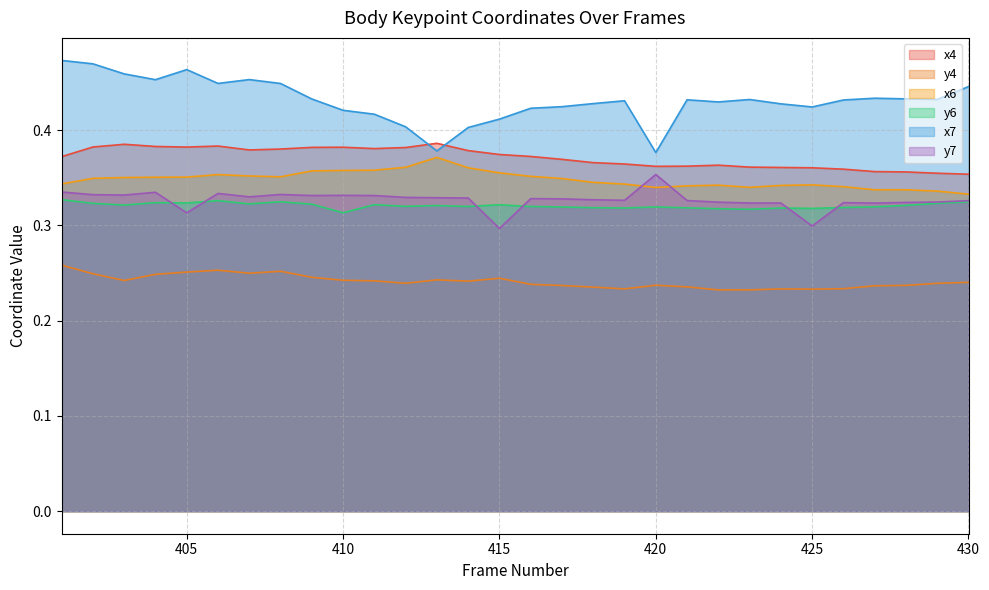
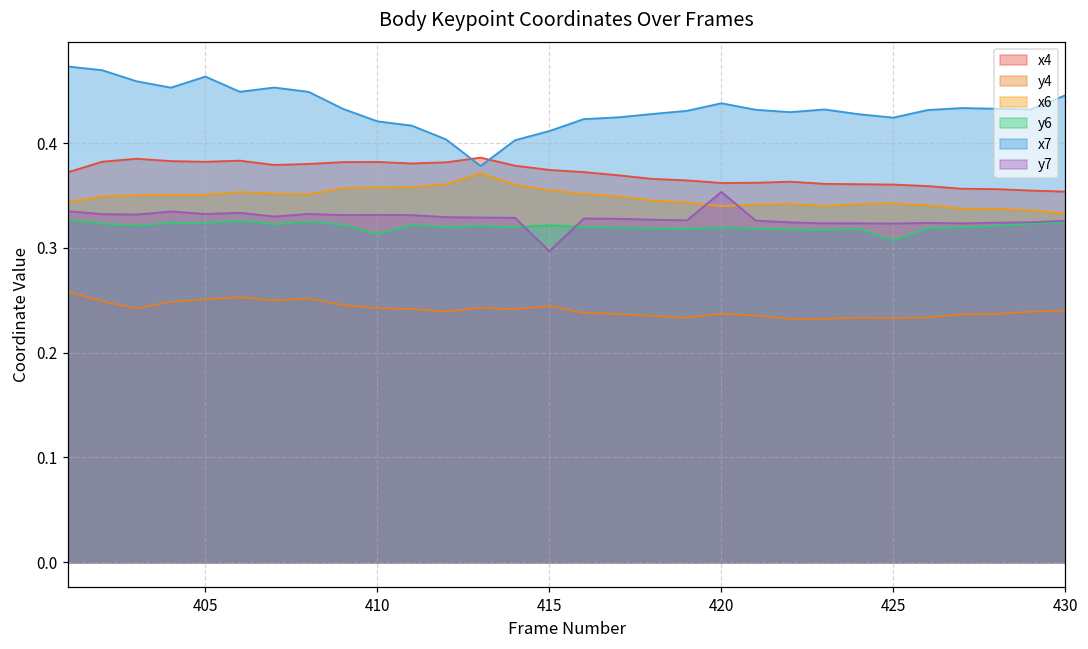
  {
    "y6": {
      "405": 0.32,
      "410": 0.31,
      "415": 0.32,
      "420": 0.32,
-     "425": 0.32
+     "425": 0.31
    },
    "x7": {
      "405": 0.46,
      "410": 0.42,
      "415": 0.41,
-     "420": 0.38,
+     "420": 0.44,
      "425": 0.42,
      "430": 0.45
    },
    "y7": {
-     "405": 0.31,
+     "405": 0.33,
      "410": 0.33,
      "415": 0.30,
      "420": 0.35,
-     "425": 0.30
+     "425": 0.32
    }
  }
